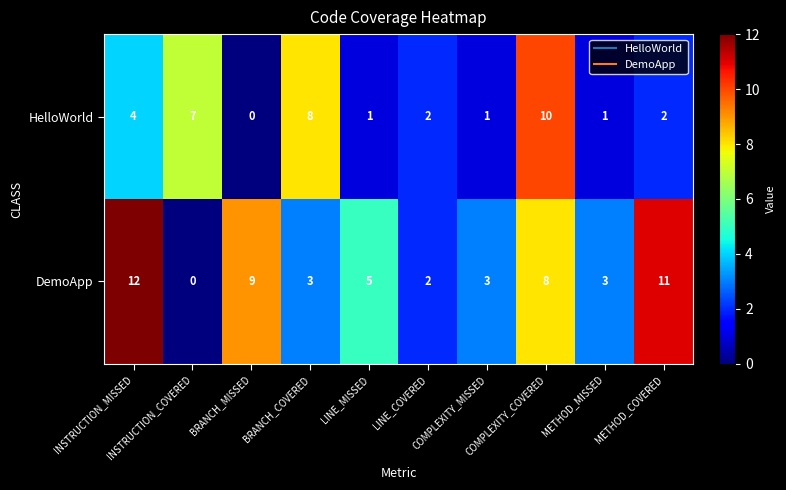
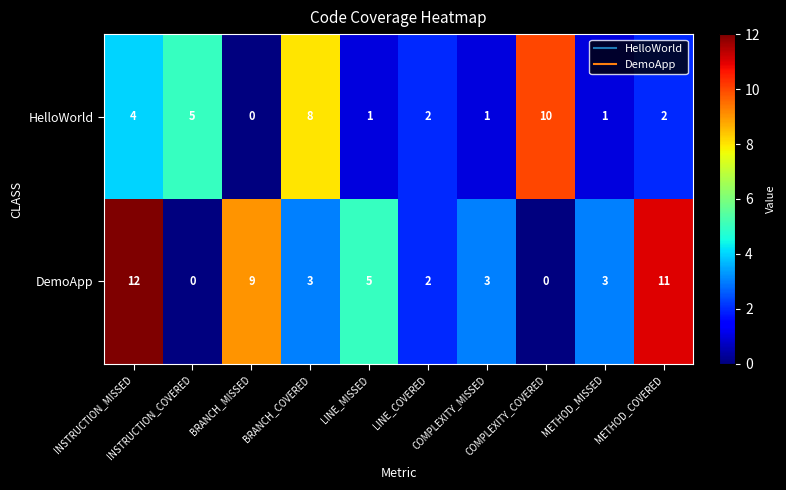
  {
    "HelloWorld": {
      "INSTRUCTION_MISSED": 4,
-     "INSTRUCTION_COVERED": 7,
+     "INSTRUCTION_COVERED": 5,
      "BRANCH_MISSED": 0,
      "BRANCH_COVERED": 8,
      "LINE_MISSED": 1,
      "LINE_COVERED": 2,
      "COMPLEXITY_MISSED": 1,
      "COMPLEXITY_COVERED": 10,
      "METHOD_MISSED": 1,
      "METHOD_COVERED": 2
    },
    "DemoApp": {
      "INSTRUCTION_MISSED": 12,
      "INSTRUCTION_COVERED": 0,
      "BRANCH_MISSED": 9,
      "BRANCH_COVERED": 3,
      "LINE_MISSED": 5,
      "LINE_COVERED": 2,
      "COMPLEXITY_MISSED": 3,
-     "COMPLEXITY_COVERED": 8,
+     "COMPLEXITY_COVERED": 0,
      "METHOD_MISSED": 3,
      "METHOD_COVERED": 11
    }
  }
